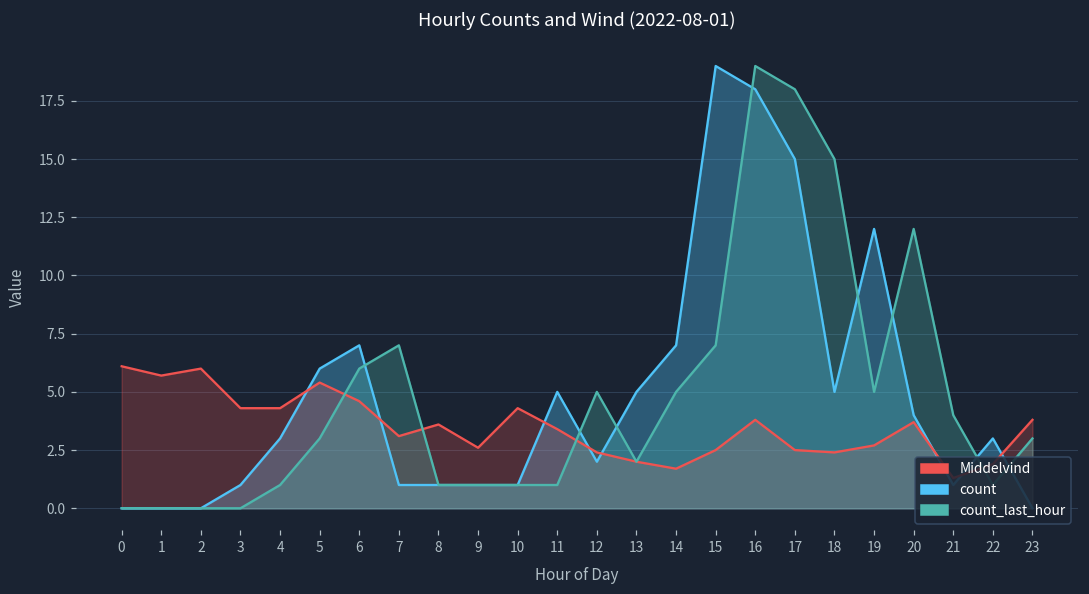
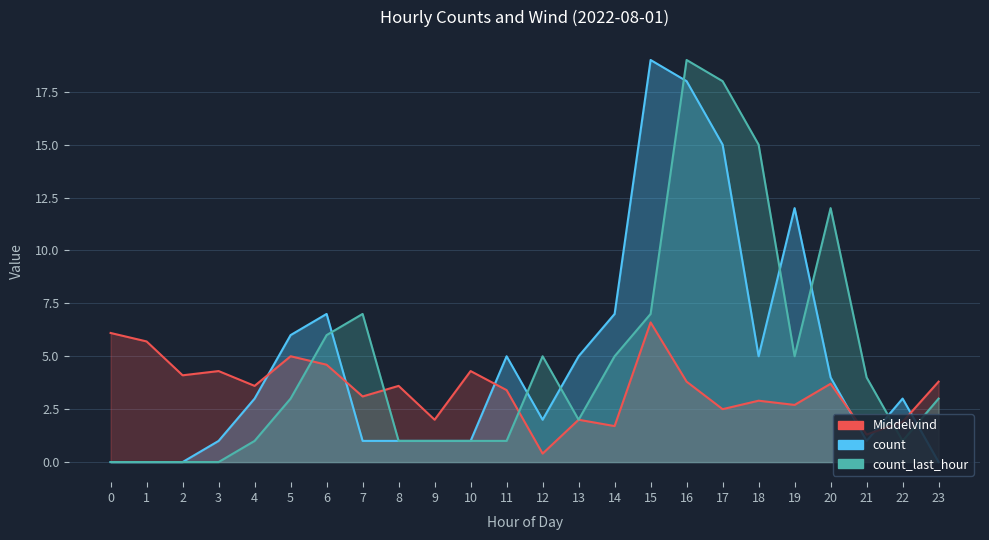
  {
    "Middelvind": {
      "0": 6.1,
      "1": 5.7,
-     "2": 6.0,
+     "2": 4.1,
      "3": 4.3,
-     "4": 4.3,
-     "5": 5.4,
+     "4": 3.6,
+     "5": 5.0,
      "6": 4.6,
      "7": 3.1,
      "8": 3.6,
-     "9": 2.6,
+     "9": 2.0,
      "10": 4.3,
      "11": 3.4,
-     "12": 2.4,
+     "12": 0.4,
      "14": 1.7,
-     "15": 2.5,
+     "15": 6.6,
      "16": 3.8,
      "17": 2.5,
-     "18": 2.4,
+     "18": 2.9,
      "19": 2.7,
      "20": 3.7,
      "23": 3.8
    }
  }
